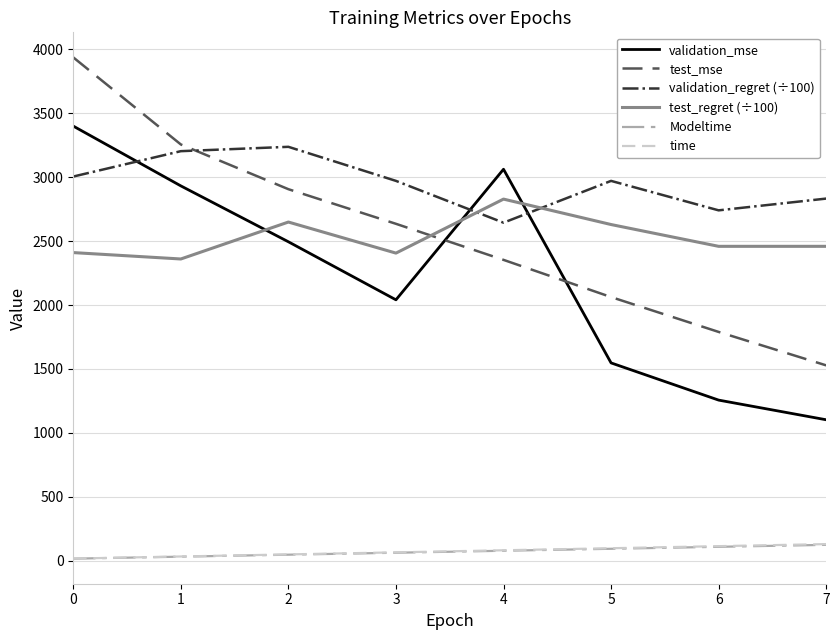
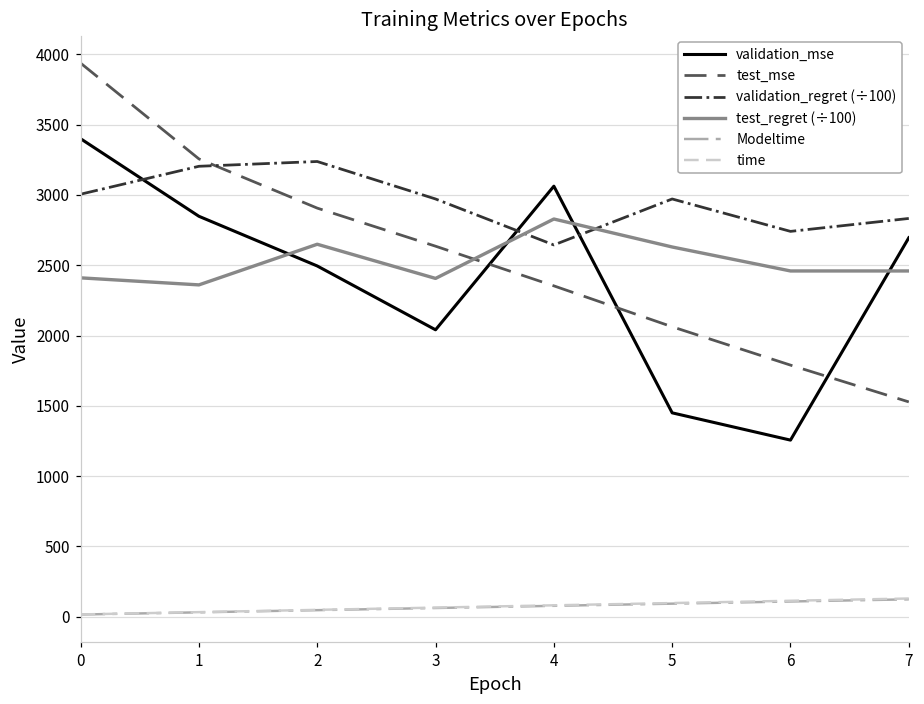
  {
    "validation_mse": {
      "0": 3400,
-     "1": 2930,
+     "1": 2850,
      "2": 2490,
      "3": 2040,
      "4": 3060,
-     "5": 1550,
+     "5": 1450,
      "6": 1260,
-     "7": 1100
+     "7": 2700
    }
  }
